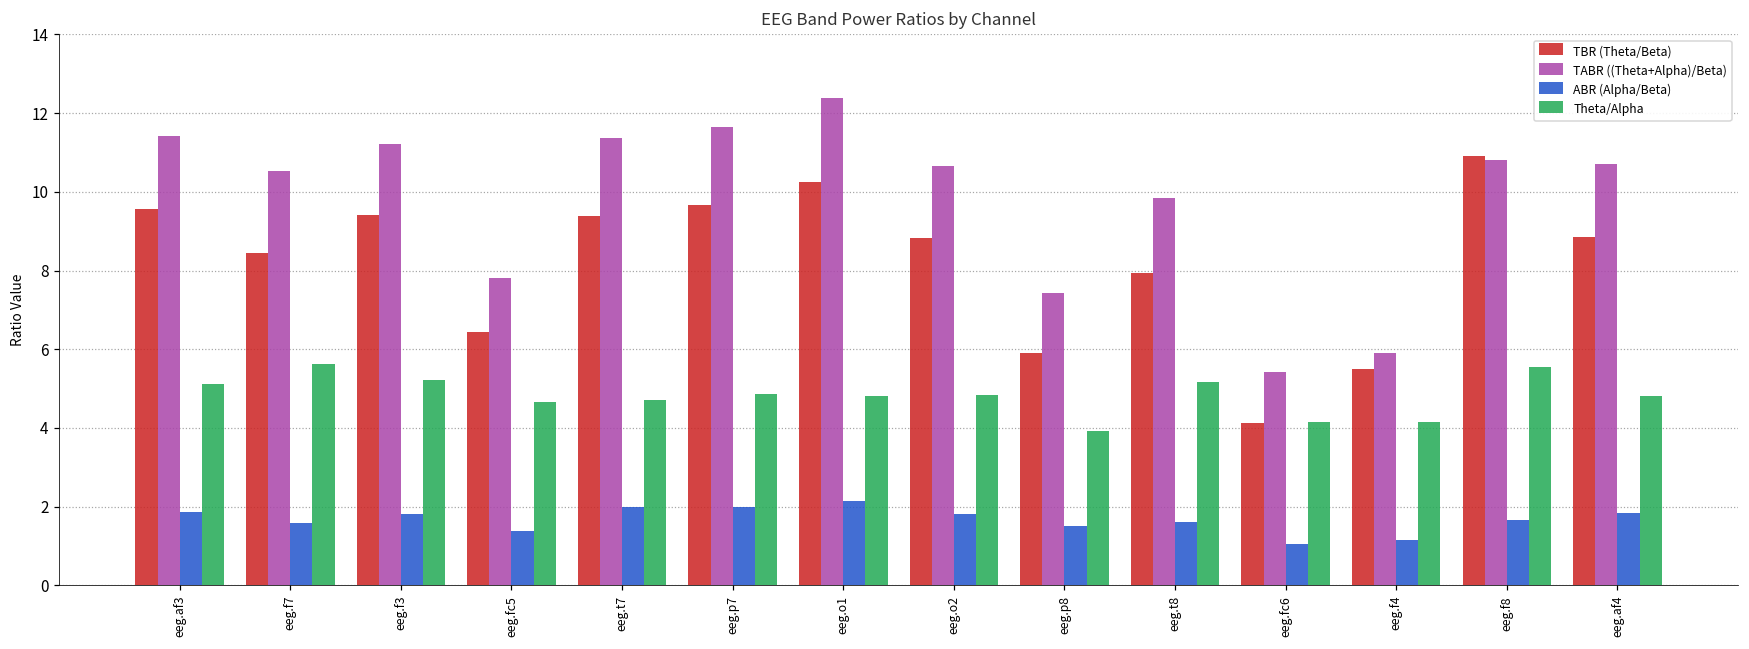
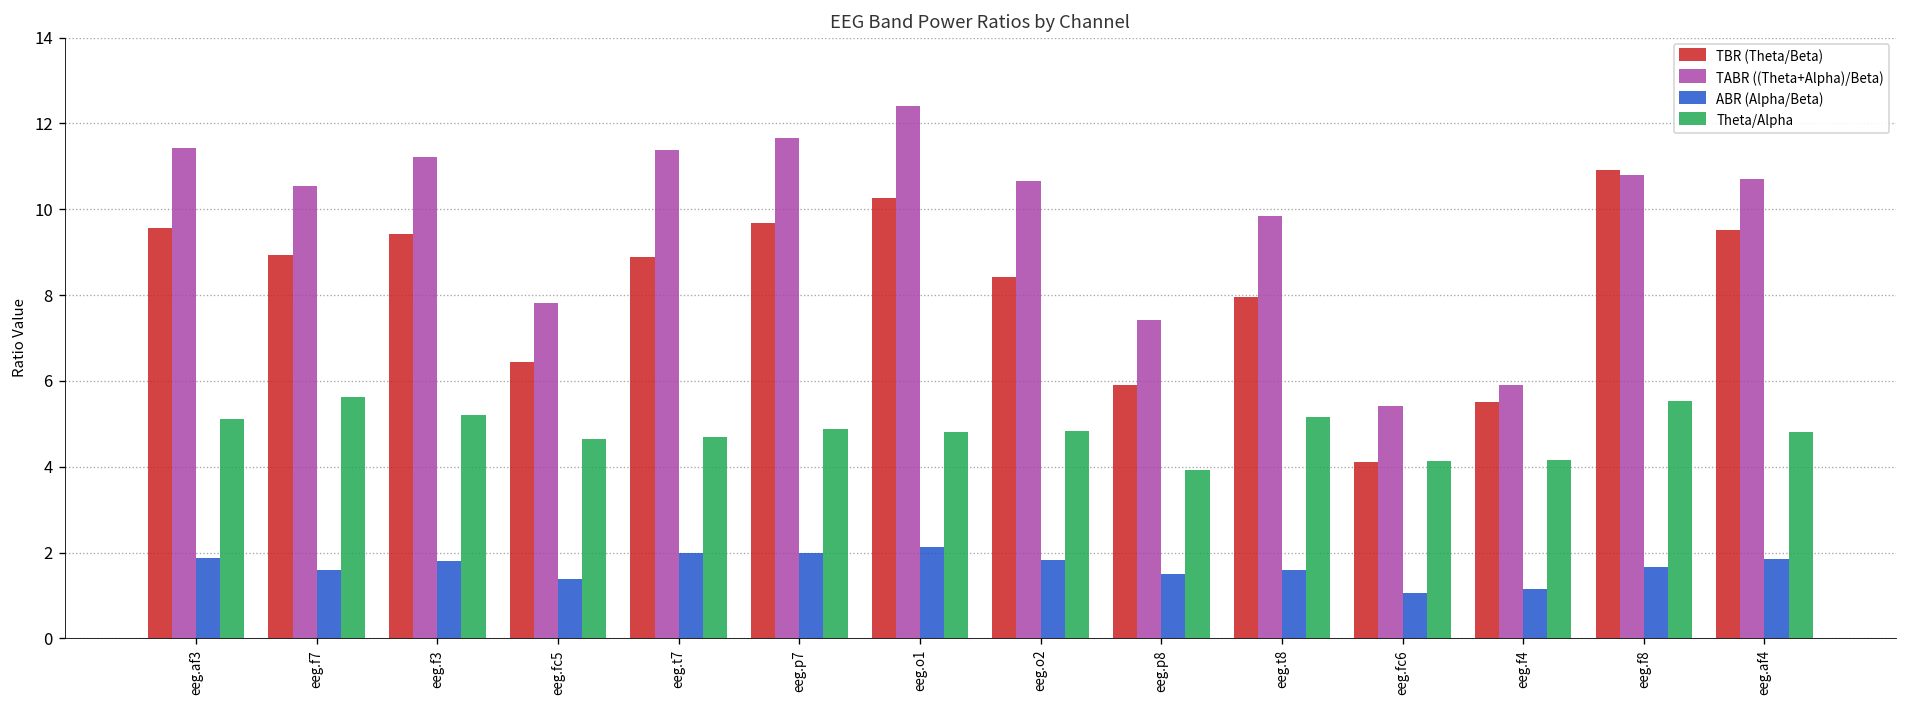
  {
    "TBR (Theta/Beta)": {
      "eeg.af3": 9.6,
-     "eeg.f7": 8.5,
+     "eeg.f7": 8.9,
      "eeg.f3": 9.4,
      "eeg.fc5": 6.4,
-     "eeg.t7": 9.4,
+     "eeg.t7": 8.9,
      "eeg.p7": 9.7,
      "eeg.o1": 10.3,
-     "eeg.o2": 8.8,
+     "eeg.o2": 8.4,
      "eeg.p8": 5.9,
      "eeg.t8": 7.9,
      "eeg.fc6": 4.1,
      "eeg.f4": 5.5,
      "eeg.f8": 10.9,
-     "eeg.af4": 8.9
+     "eeg.af4": 9.5
    },
    "TABR ((Theta+Alpha)/Beta)": {
      "eeg.af3": 11.4,
      "eeg.f7": 10.5,
      "eeg.f3": 11.2,
      "eeg.fc5": 7.8,
      "eeg.t7": 11.4,
      "eeg.p7": 11.7,
      "eeg.o1": 12.4,
      "eeg.o2": 10.6,
      "eeg.p8": 7.4,
      "eeg.t8": 9.8,
      "eeg.fc6": 5.4,
      "eeg.f4": 5.9,
      "eeg.f8": 10.8,
      "eeg.af4": 10.7
    },
    "ABR (Alpha/Beta)": {
      "eeg.af3": 1.9,
      "eeg.f7": 1.6,
      "eeg.f3": 1.8,
      "eeg.fc5": 1.4,
      "eeg.t7": 2.0,
      "eeg.p7": 2.0,
      "eeg.o1": 2.1,
      "eeg.o2": 1.8,
      "eeg.p8": 1.5,
      "eeg.t8": 1.6,
      "eeg.fc6": 1.1,
      "eeg.f4": 1.1,
      "eeg.f8": 1.7,
      "eeg.af4": 1.8
    },
    "Theta/Alpha": {
      "eeg.af3": 5.1,
      "eeg.f7": 5.6,
      "eeg.f3": 5.2,
      "eeg.fc5": 4.7,
      "eeg.t7": 4.7,
      "eeg.p7": 4.9,
      "eeg.o1": 4.8,
      "eeg.o2": 4.8,
      "eeg.p8": 3.9,
      "eeg.t8": 5.2,
      "eeg.fc6": 4.1,
      "eeg.f4": 4.2,
      "eeg.f8": 5.5,
      "eeg.af4": 4.8
    }
  }
